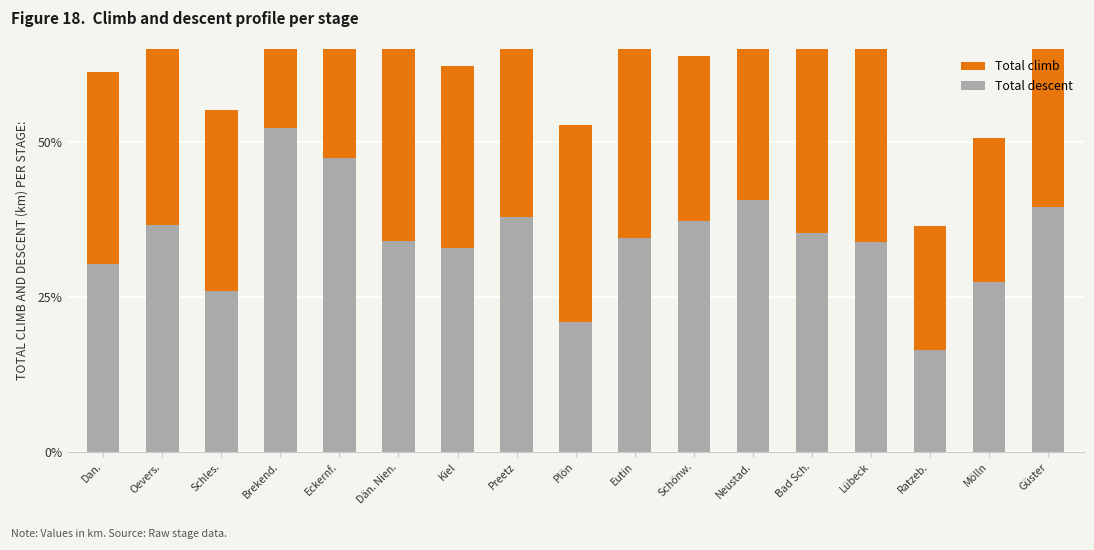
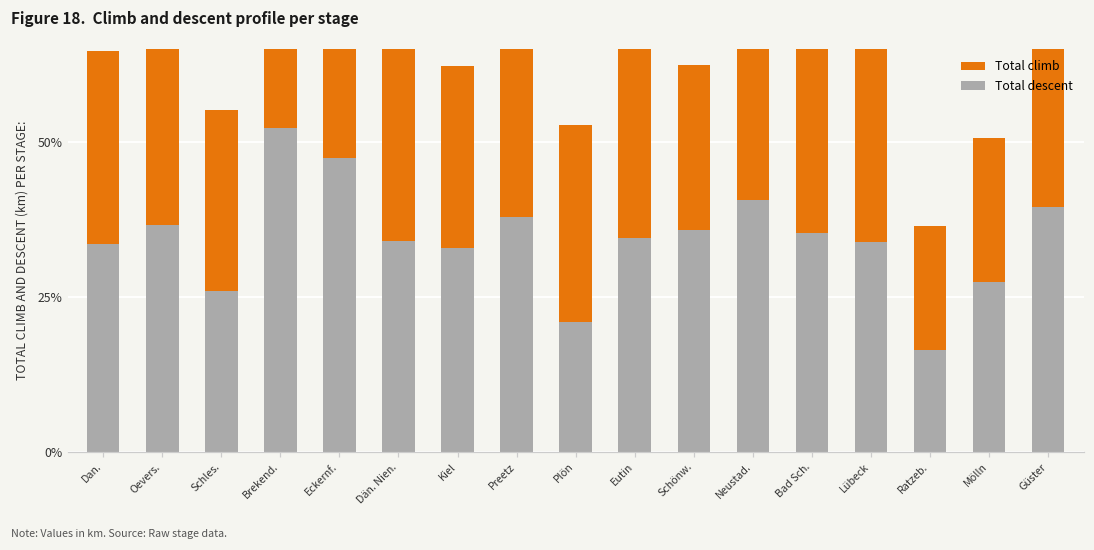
  {
    "Total descent": {
-     "Dan.": "30%",
+     "Dan.": "34%",
      "Oevers.": "37%",
      "Schles.": "26%",
      "Brekend.": "52%",
      "Eckernf.": "47%",
      "Dän. Nien.": "34%",
      "Kiel": "33%",
      "Preetz": "38%",
      "Plön": "21%",
      "Eutin": "35%",
-     "Schönw.": "37%",
+     "Schönw.": "36%",
      "Neustad.": "41%",
      "Bad Sch.": "35%",
      "Lübeck": "34%",
      "Ratzeb.": "17%",
      "Mölln": "27%",
      "Güster": "40%"
    },
    "Total climb": {
      "Dan.": "31%",
      "Schles.": "29%",
      "Kiel": "29%",
      "Plön": "32%",
      "Schönw.": "27%",
      "Ratzeb.": "20%",
      "Mölln": "23%"
    }
  }
